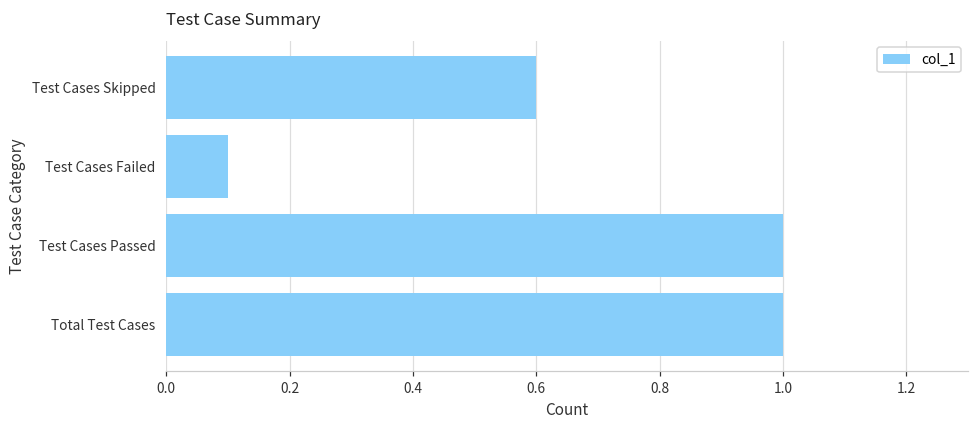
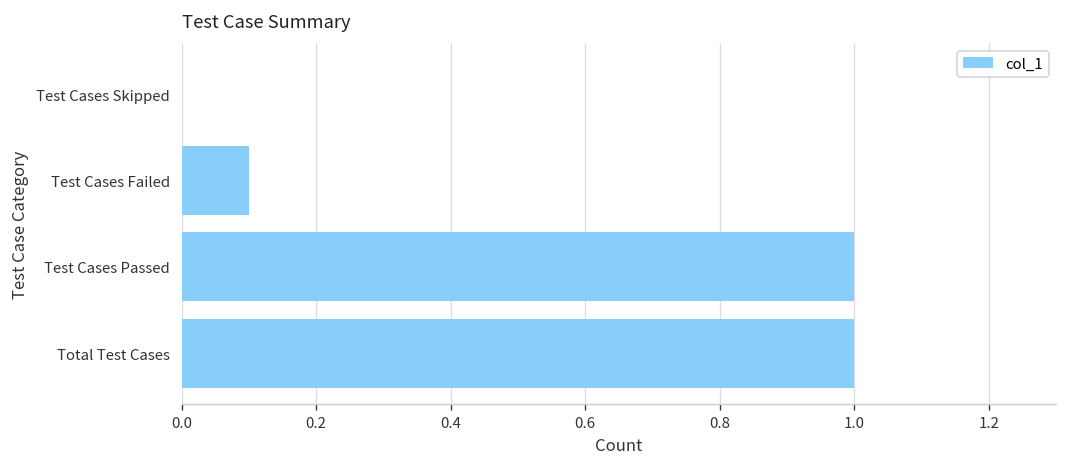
  {
-   "Test Cases Skipped": 0.6,
+   "Test Cases Skipped": 0.0,
    "Test Cases Failed": 0.1,
    "Test Cases Passed": 1.0,
    "Total Test Cases": 1.0
  }
